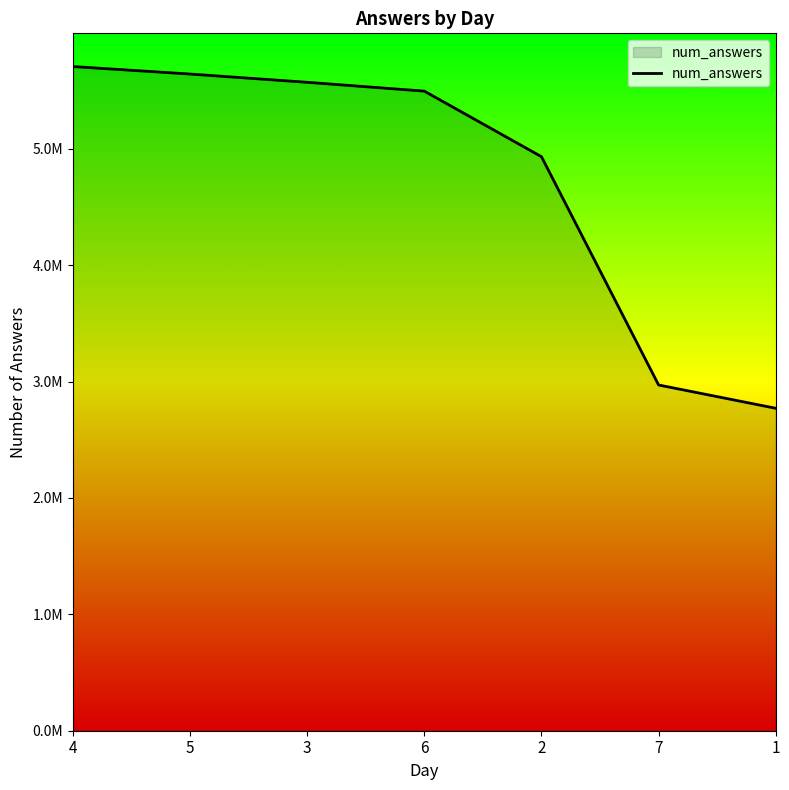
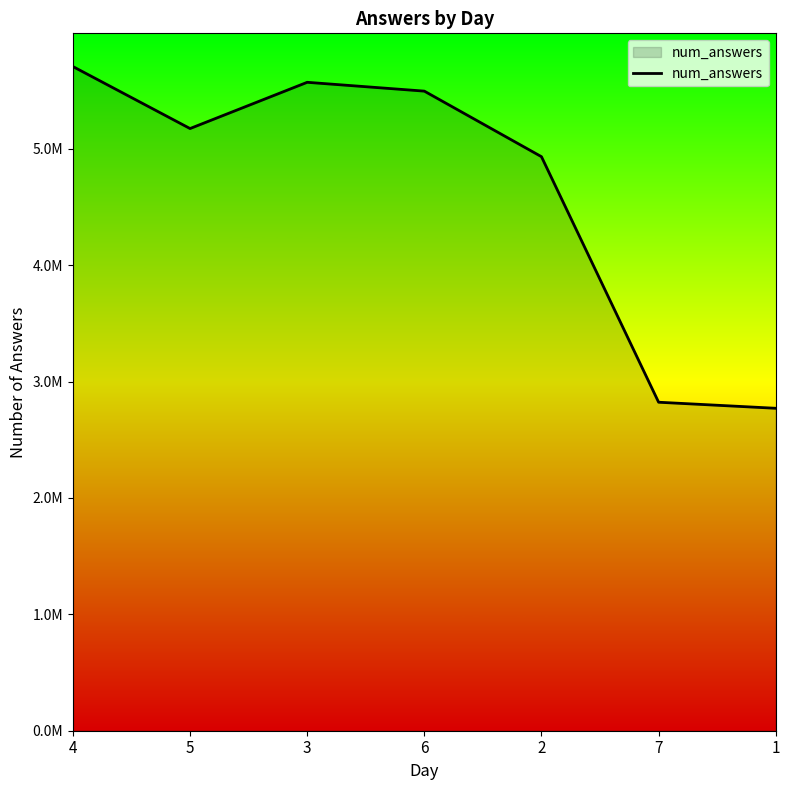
  {
    "4": 5710000,
-   "5": 5640000,
+   "5": 5170000,
    "3": 5570000,
    "6": 5490000,
    "2": 4930000,
-   "7": 2970000,
+   "7": 2820000,
    "1": 2770000
  }
